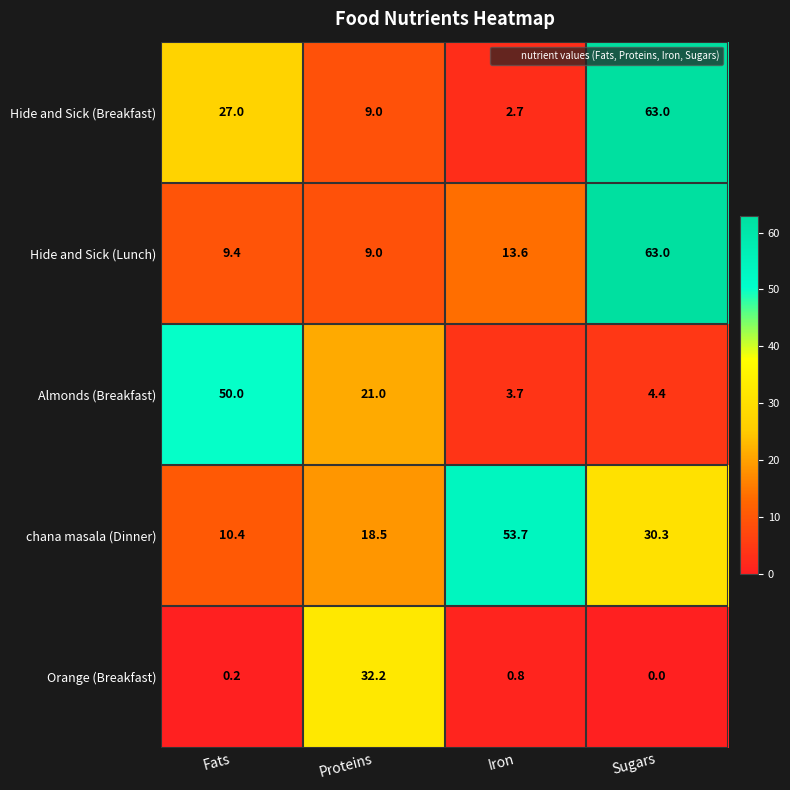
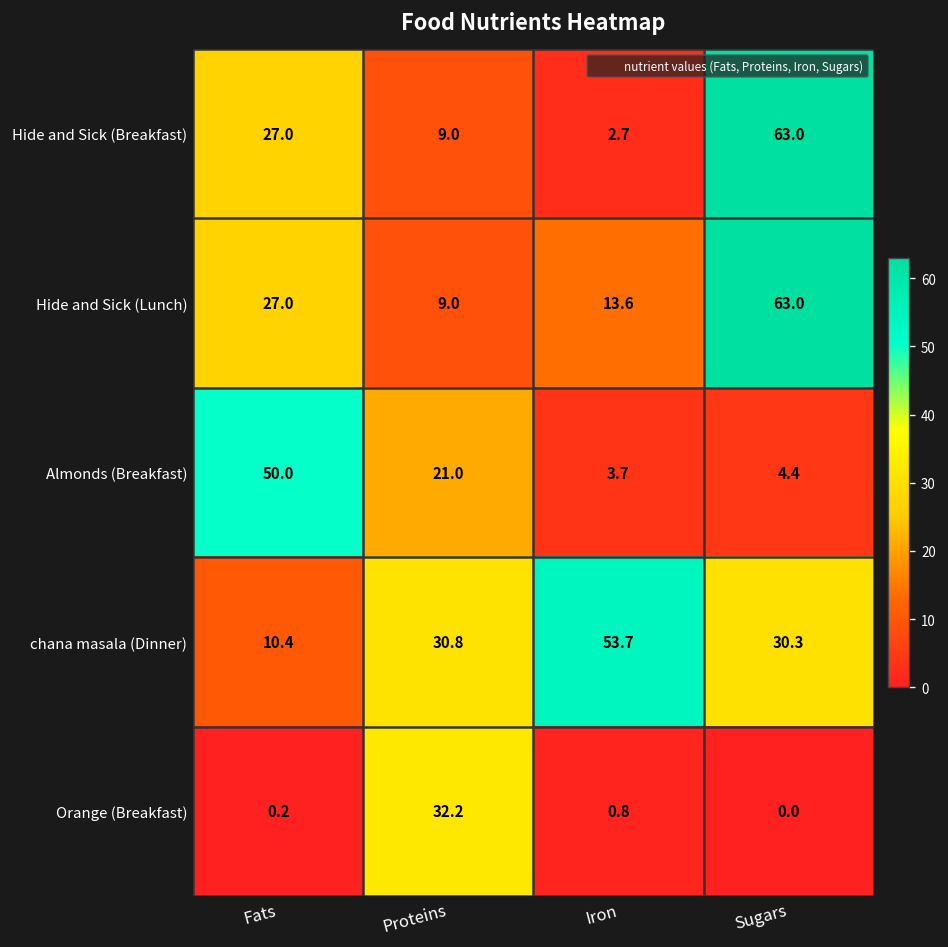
  {
    "Hide and Sick (Breakfast)": {
      "Fats": 27.0,
      "Proteins": 9.0,
      "Iron": 2.7,
      "Sugars": 63.0
    },
    "Hide and Sick (Lunch)": {
-     "Fats": 9.4,
+     "Fats": 27.0,
      "Proteins": 9.0,
      "Iron": 13.6,
      "Sugars": 63.0
    },
    "Almonds (Breakfast)": {
      "Fats": 50.0,
      "Proteins": 21.0,
      "Iron": 3.7,
      "Sugars": 4.4
    },
    "chana masala (Dinner)": {
      "Fats": 10.4,
-     "Proteins": 18.5,
+     "Proteins": 30.8,
      "Iron": 53.7,
      "Sugars": 30.3
    },
    "Orange (Breakfast)": {
      "Fats": 0.2,
      "Proteins": 32.2,
      "Iron": 0.8,
      "Sugars": 0.0
    }
  }
